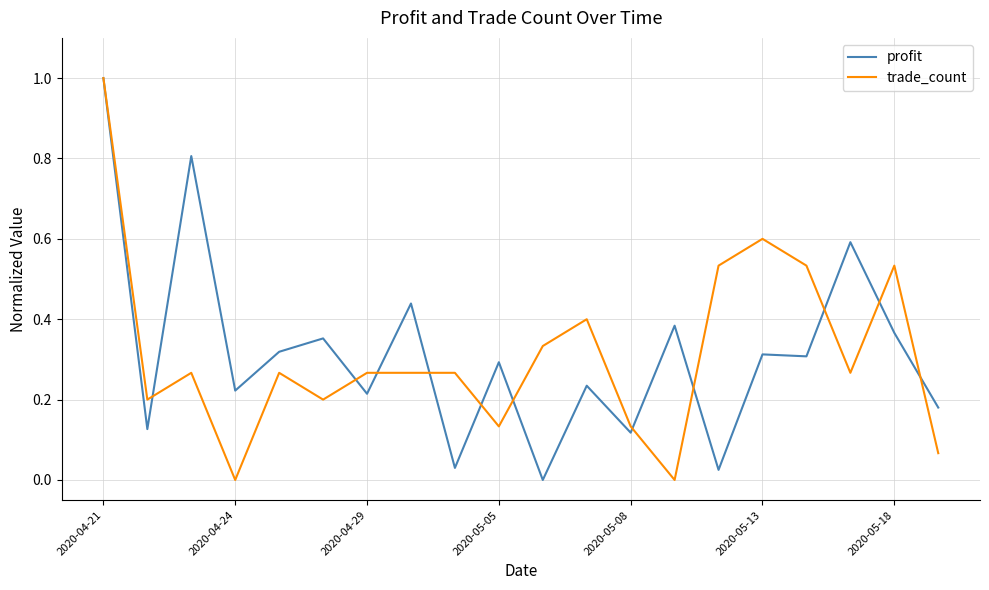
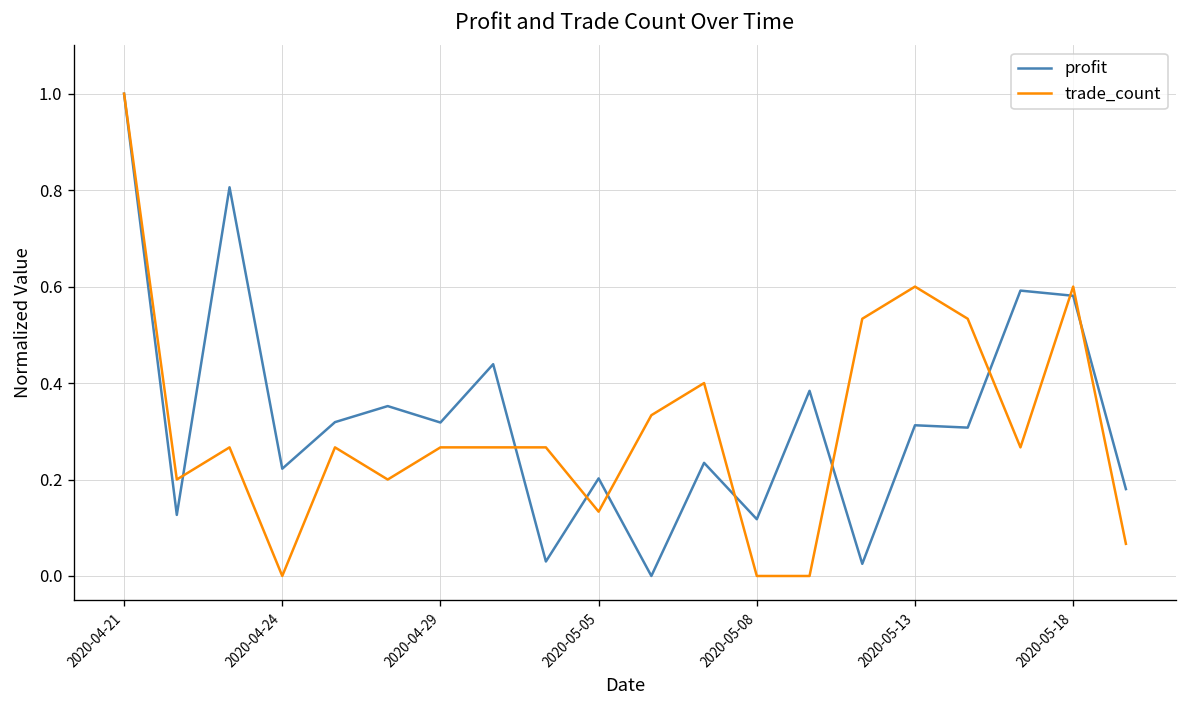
  {
    "profit": {
      "2020-04-24": 0.22,
-     "2020-04-29": 0.21,
-     "2020-05-05": 0.29,
+     "2020-04-29": 0.32,
+     "2020-05-05": 0.20,
      "2020-05-08": 0.12,
      "2020-05-13": 0.31,
-     "2020-05-18": 0.37
+     "2020-05-18": 0.58
    },
    "trade_count": {
      "2020-04-24": 0.00,
      "2020-04-29": 0.27,
      "2020-05-05": 0.13,
-     "2020-05-08": 0.13,
+     "2020-05-08": 0.00,
      "2020-05-13": 0.60,
-     "2020-05-18": 0.53
+     "2020-05-18": 0.60
    }
  }
